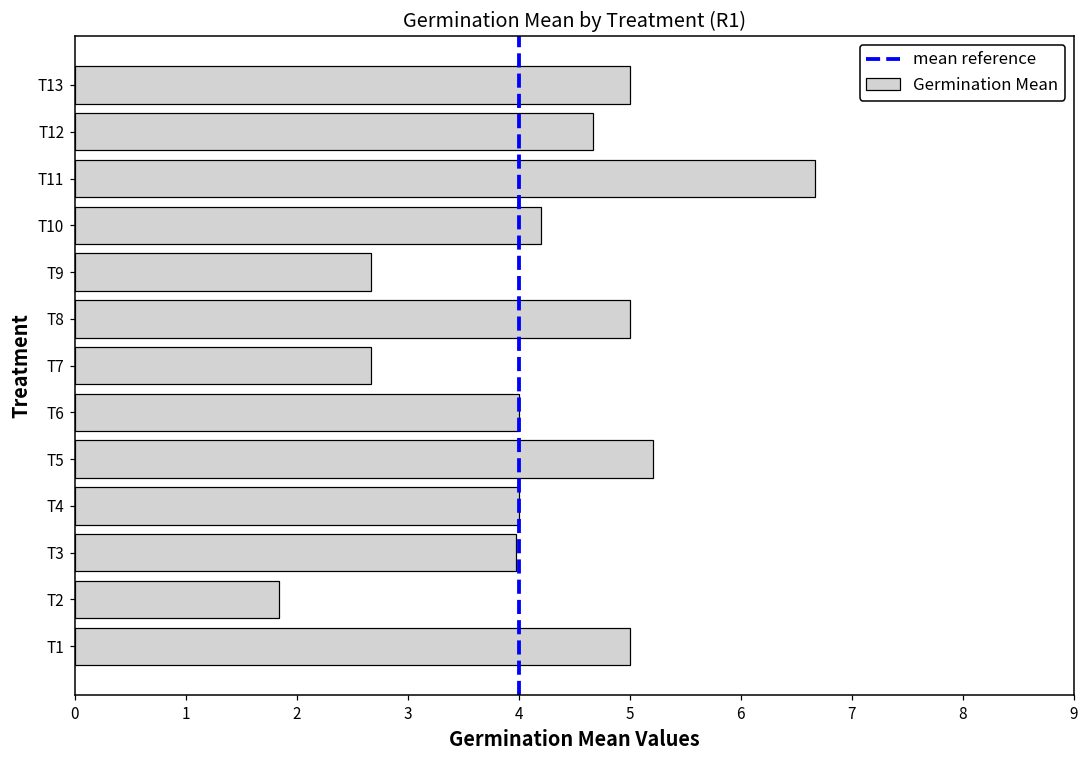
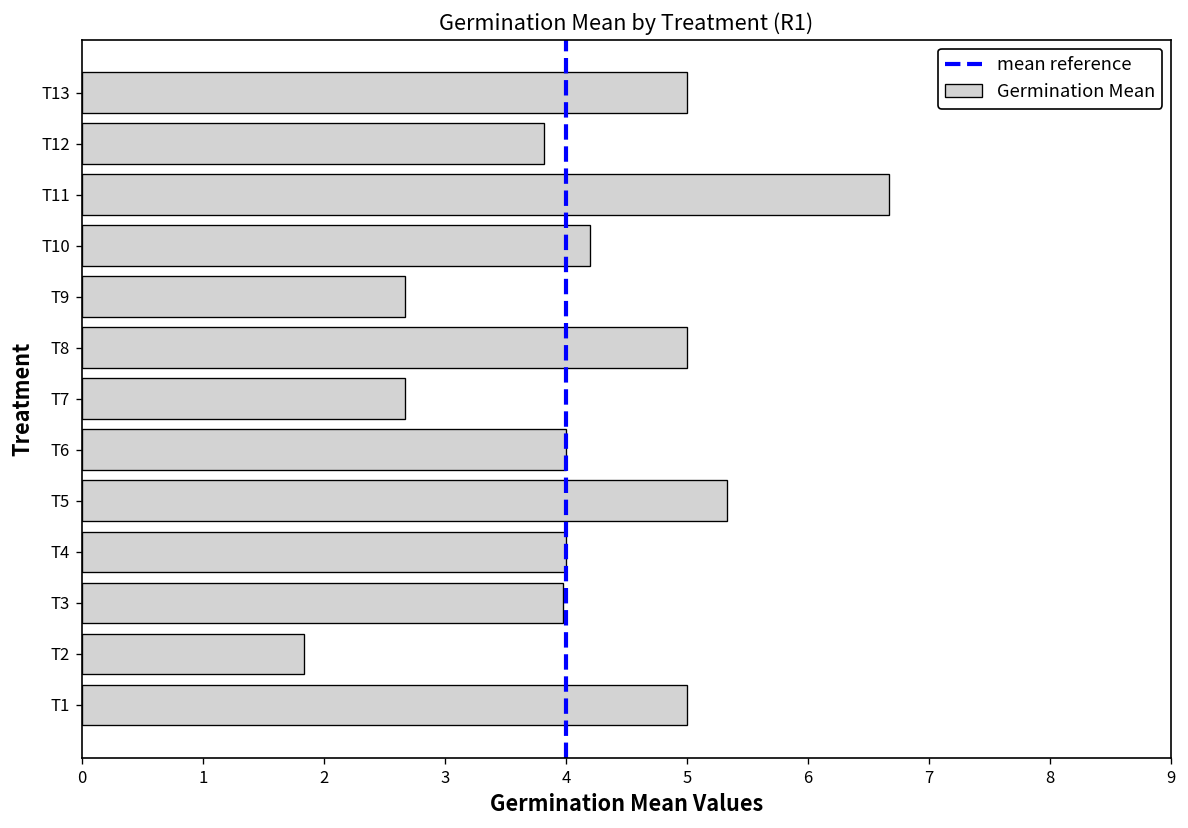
  {
    "T13": 5.00,
-   "T12": 4.67,
+   "T12": 3.82,
    "T11": 6.67,
    "T10": 4.20,
    "T9": 2.67,
    "T8": 5.00,
    "T7": 2.67,
    "T6": 4.00,
-   "T5": 5.21,
+   "T5": 5.33,
    "T4": 4.00,
    "T3": 3.98,
    "T2": 1.84,
    "T1": 5.00
  }
